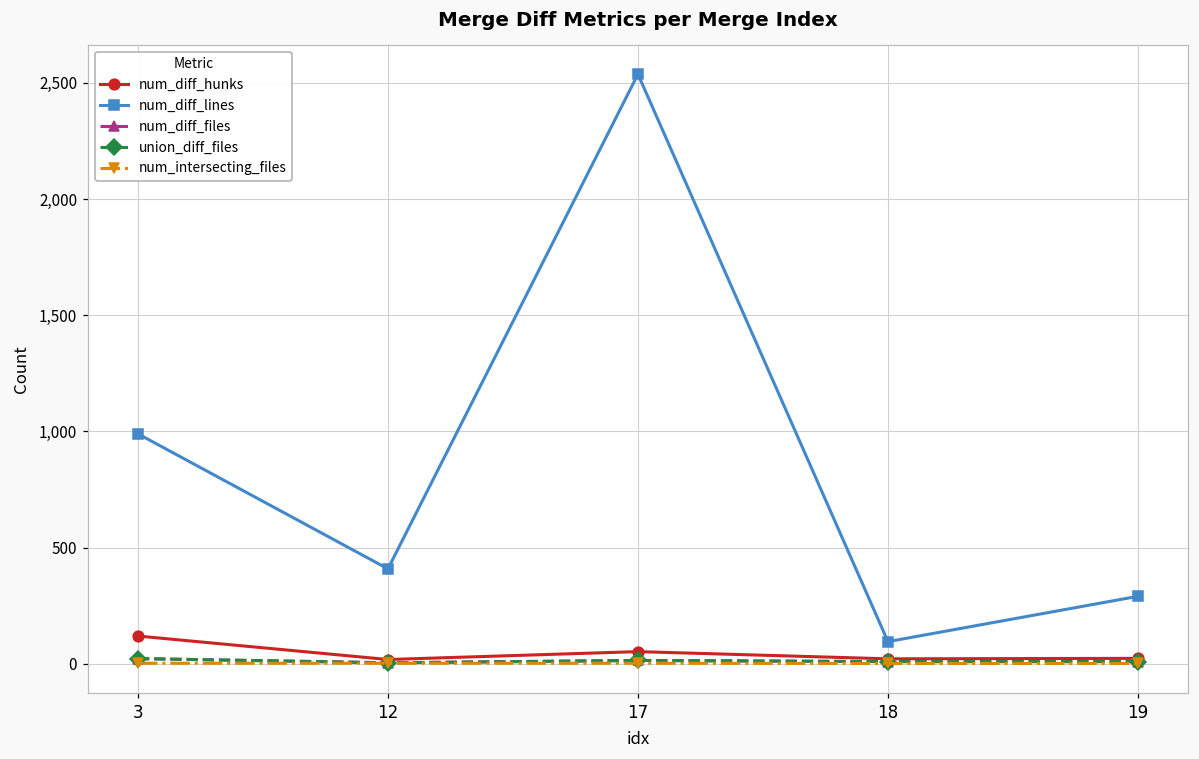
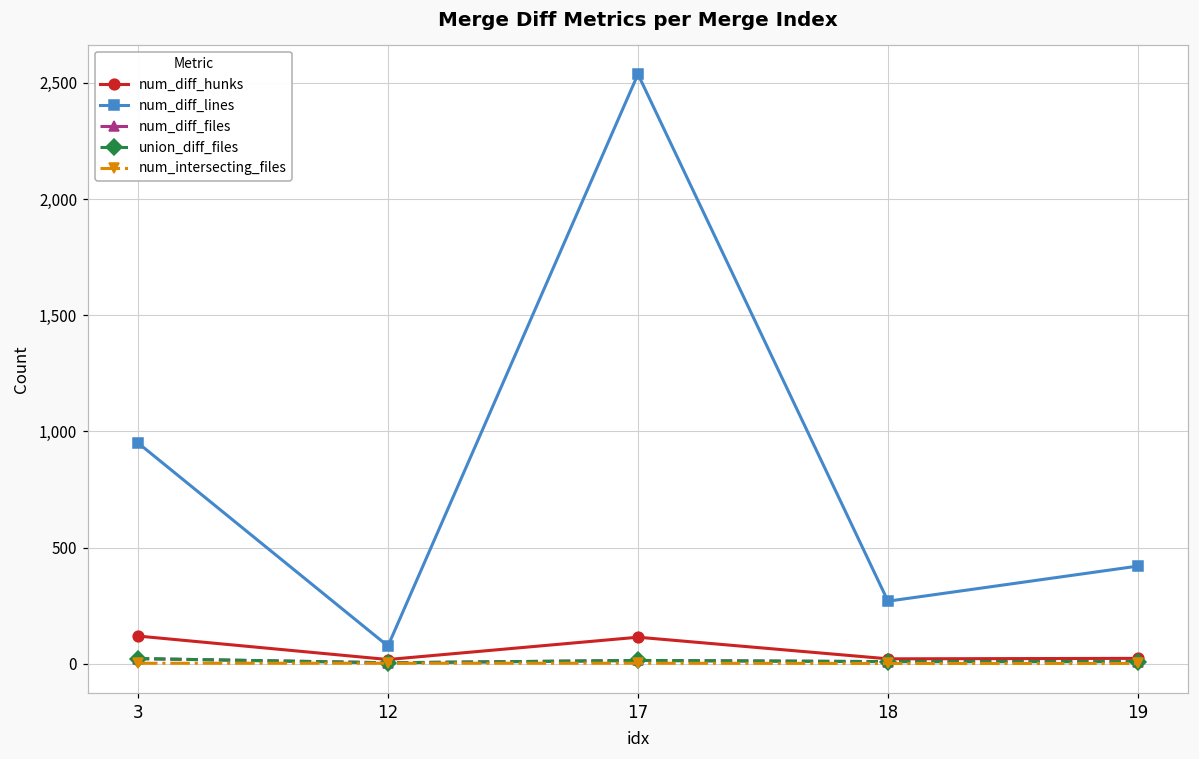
  {
    "num_diff_hunks": {
      "3": "120",
      "12": "20",
-     "17": "50",
+     "17": "120",
      "18": "20",
      "19": "20"
    },
    "num_diff_lines": {
-     "3": "990",
-     "12": "410",
+     "3": "950",
+     "12": "80",
      "17": "2,540",
-     "18": "100",
-     "19": "290"
+     "18": "270",
+     "19": "420"
    },
    "union_diff_files": {
      "3": "20"
    },
    "num_intersecting_files": {
      "3": "0"
    }
  }
